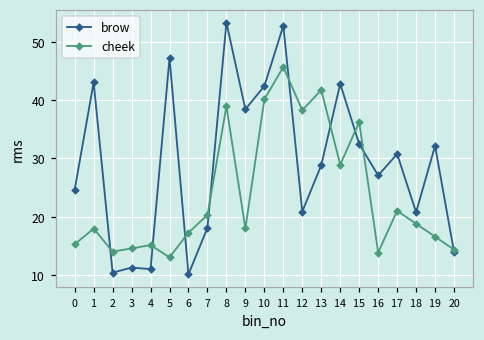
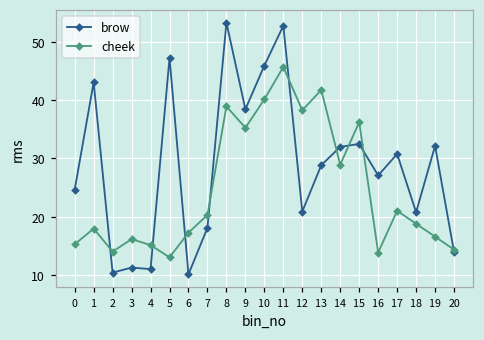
  {
    "brow": {
      "0": 25,
      "1": 43,
      "2": 10,
      "3": 11,
      "4": 11,
      "5": 47,
      "6": 10,
      "7": 18,
      "8": 53,
      "9": 38,
-     "10": 42,
+     "10": 46,
      "11": 53,
      "12": 21,
      "13": 29,
-     "14": 43,
+     "14": 32,
      "15": 32,
      "16": 27,
      "17": 31,
      "18": 21,
      "19": 32
    },
    "cheek": {
      "0": 15,
      "1": 18,
      "2": 14,
-     "3": 15,
+     "3": 16,
      "4": 15,
      "5": 13,
      "6": 17,
      "7": 20,
      "8": 39,
-     "9": 18,
+     "9": 35,
      "10": 40,
      "11": 46,
      "12": 38,
      "13": 42,
      "14": 29,
      "15": 36,
      "16": 14,
      "17": 21,
      "18": 19,
      "19": 17
    }
  }
